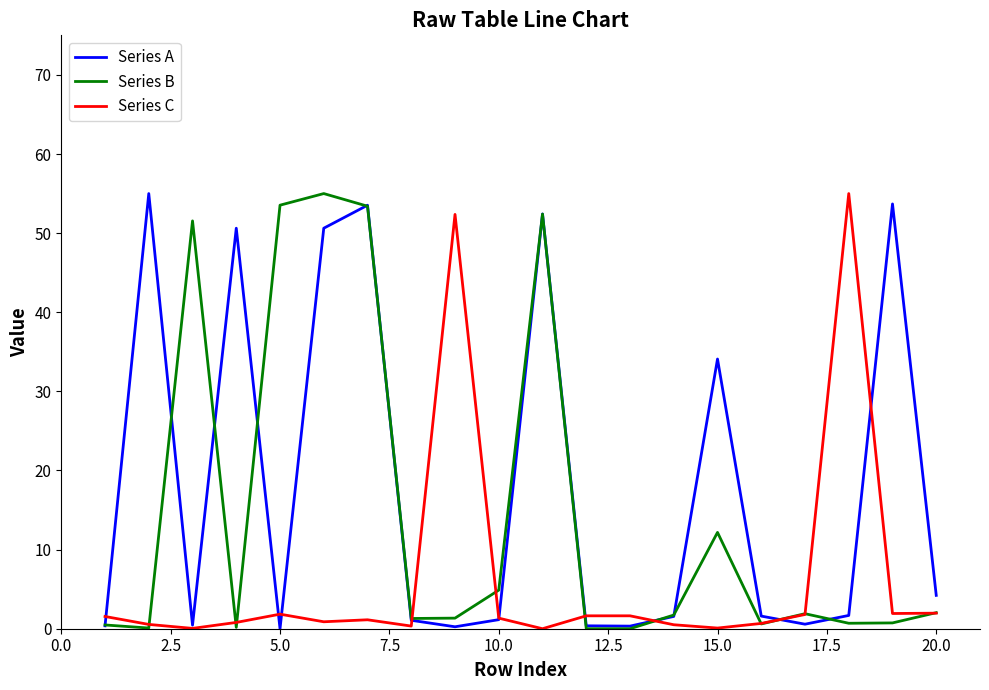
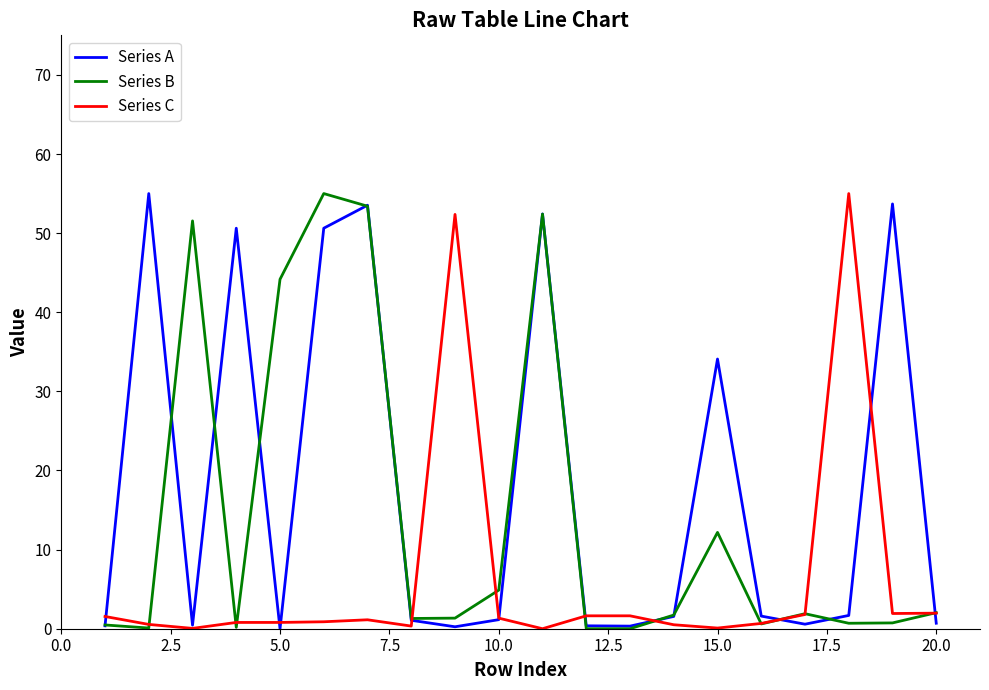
  {
    "Series A": {
      "5.0": 0,
      "15.0": 34,
-     "20.0": 4
+     "20.0": 1
    },
    "Series B": {
-     "5.0": 54,
+     "5.0": 44,
      "10.0": 5,
      "15.0": 12
    },
    "Series C": {
-     "5.0": 2,
+     "5.0": 1,
      "15.0": 0
    }
  }
